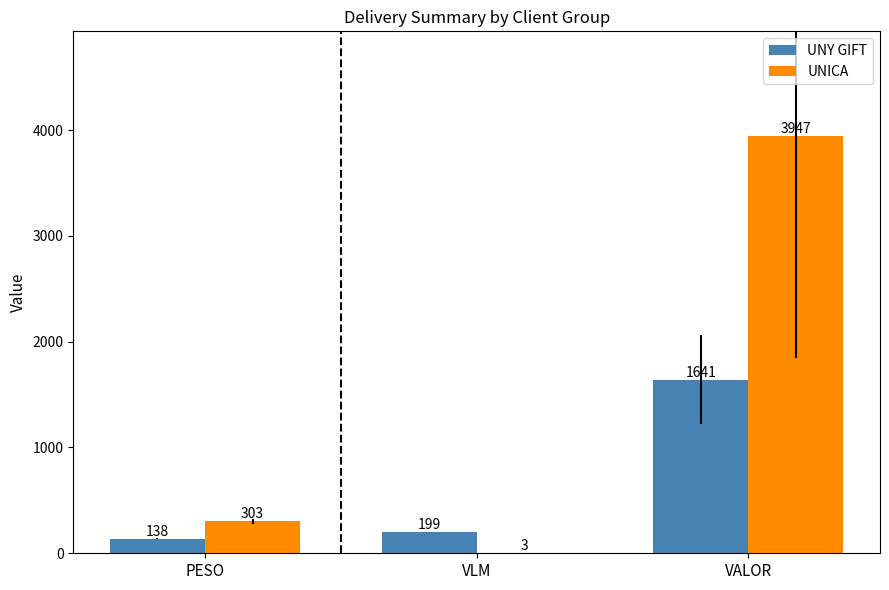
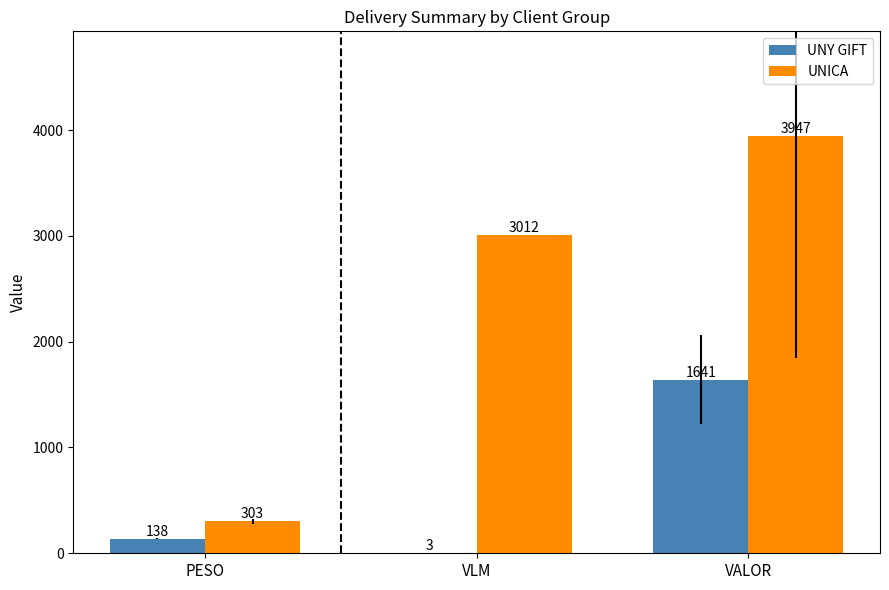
  {
    "UNY GIFT": {
      "PESO": 138,
-     "VLM": 199,
+     "VLM": 3,
      "VALOR": 1641
    },
    "UNICA": {
      "PESO": 303,
-     "VLM": 3,
+     "VLM": 3012,
      "VALOR": 3947
    }
  }
